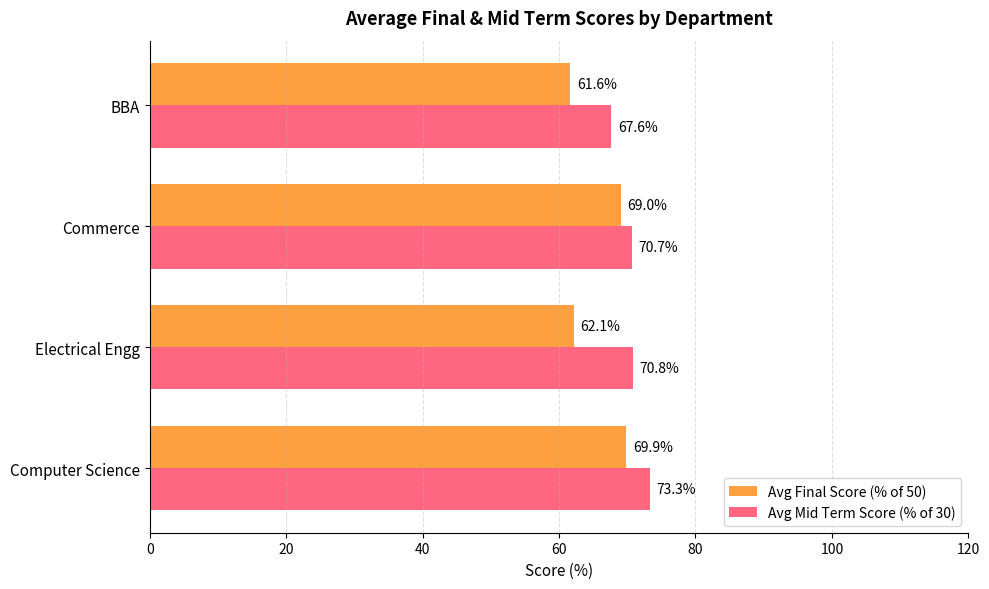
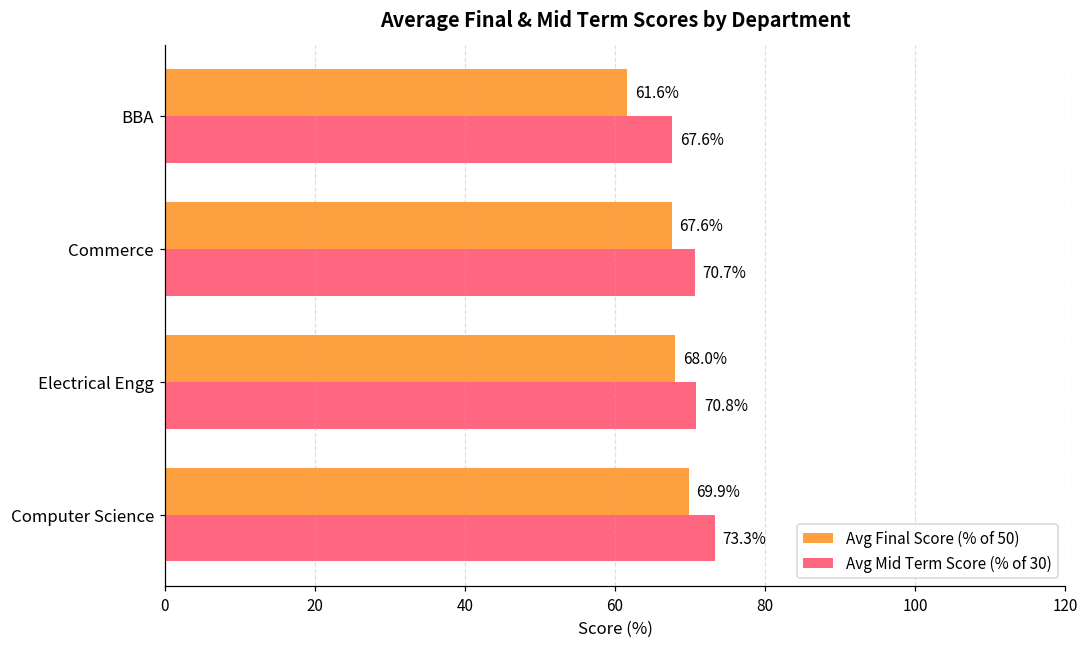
  {
    "Avg Final Score (% of 50)": {
      "BBA": "61.6%",
-     "Commerce": "69.0%",
-     "Electrical Engg": "62.1%",
+     "Commerce": "67.6%",
+     "Electrical Engg": "68.0%",
      "Computer Science": "69.9%"
    },
    "Avg Mid Term Score (% of 30)": {
      "BBA": "67.6%",
      "Commerce": "70.7%",
      "Electrical Engg": "70.8%",
      "Computer Science": "73.3%"
    }
  }
